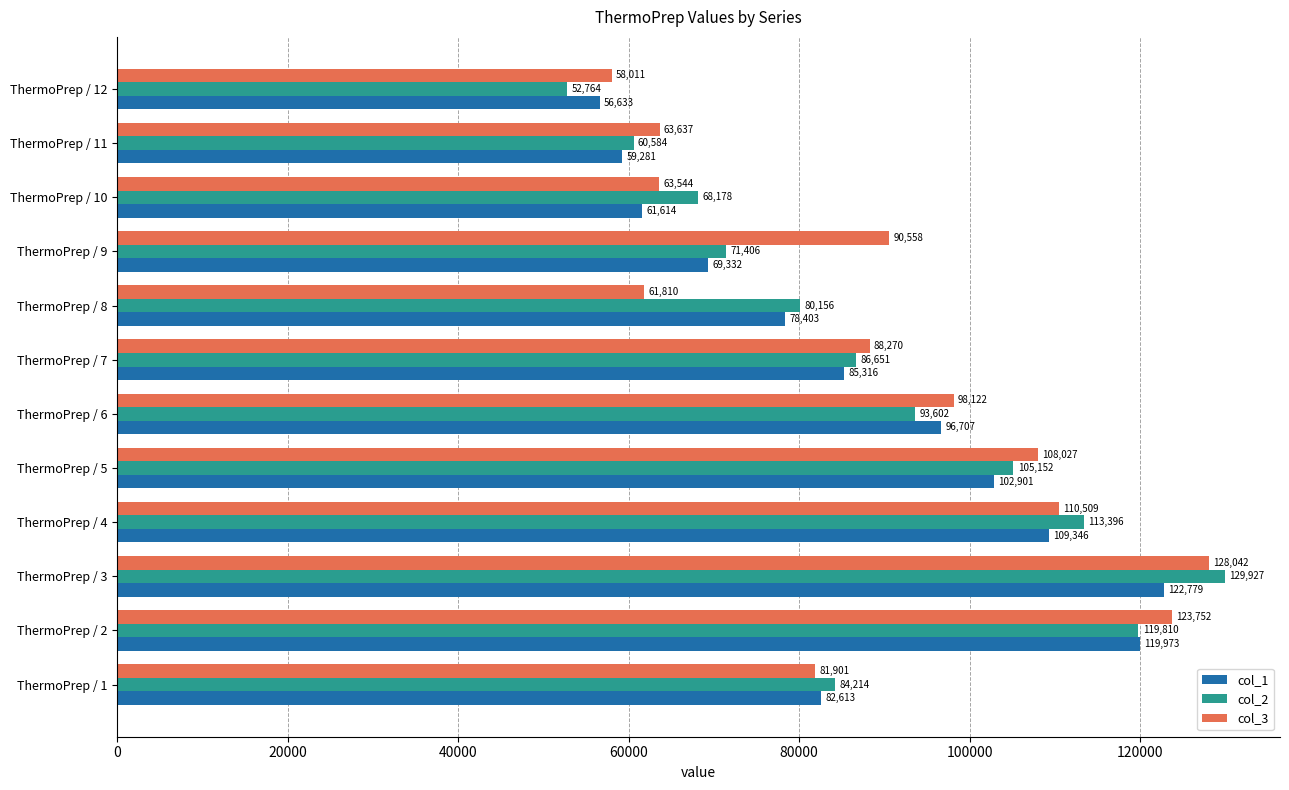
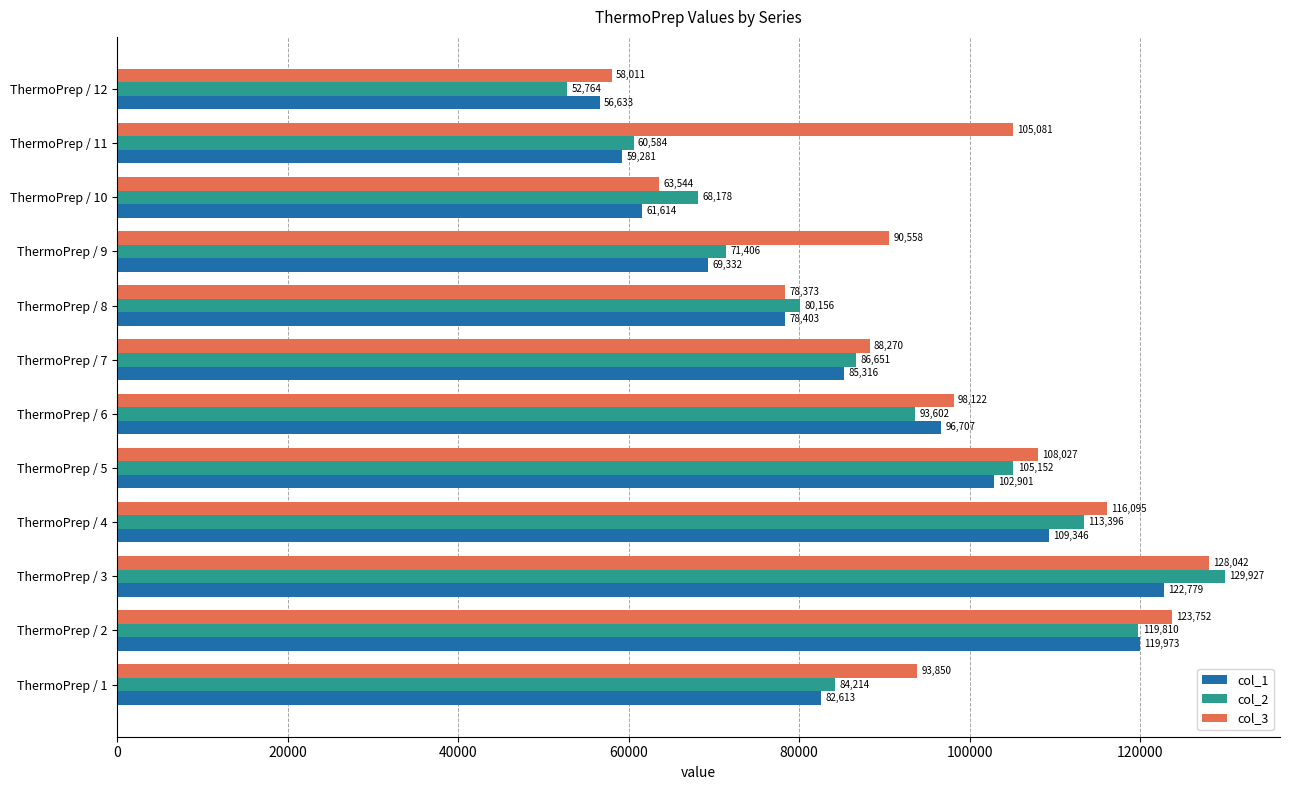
  {
    "col_3": {
      "ThermoPrep / 12": "58,011",
-     "ThermoPrep / 11": "63,637",
+     "ThermoPrep / 11": "105,081",
      "ThermoPrep / 10": "63,544",
      "ThermoPrep / 9": "90,558",
-     "ThermoPrep / 8": "61,810",
+     "ThermoPrep / 8": "78,373",
      "ThermoPrep / 7": "88,270",
      "ThermoPrep / 6": "98,122",
      "ThermoPrep / 5": "108,027",
-     "ThermoPrep / 4": "110,509",
+     "ThermoPrep / 4": "116,095",
      "ThermoPrep / 3": "128,042",
      "ThermoPrep / 2": "123,752",
-     "ThermoPrep / 1": "81,901"
+     "ThermoPrep / 1": "93,850"
    }
  }
